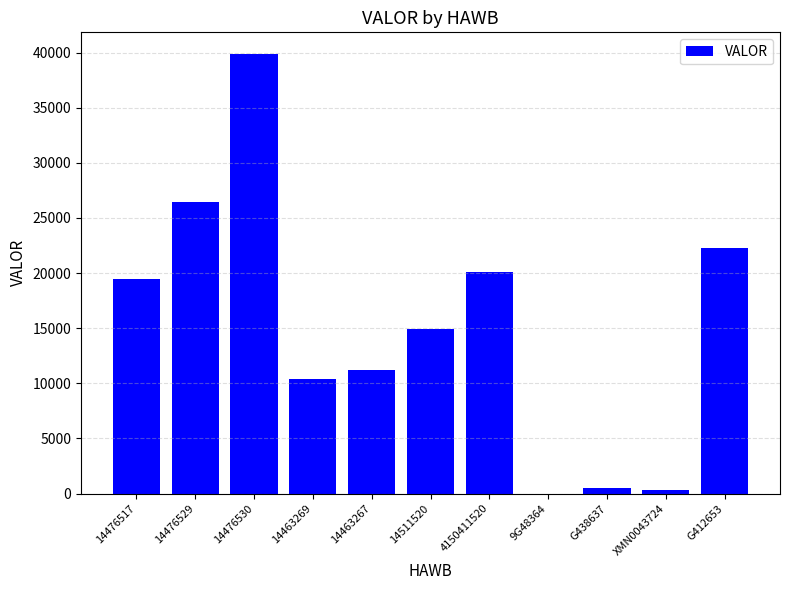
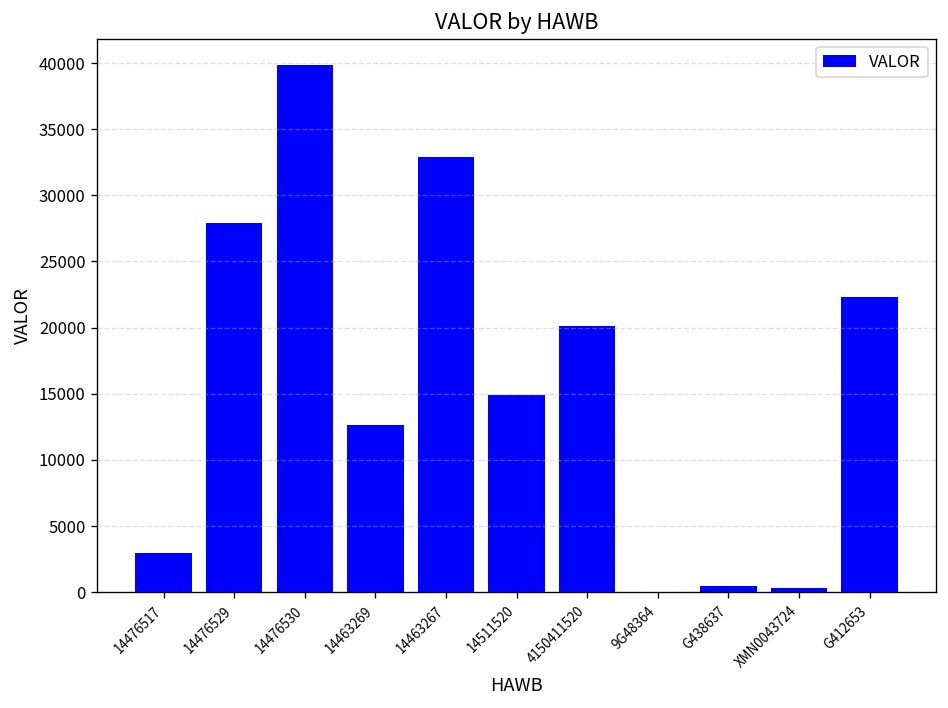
  {
-   "14476517": 19500,
-   "14476529": 26400,
+   "14476517": 2900,
+   "14476529": 27900,
    "14476530": 39800,
-   "14463269": 10400,
-   "14463267": 11200,
+   "14463269": 12700,
+   "14463267": 32900,
    "14511520": 14900,
    "4150411520": 20100,
    "G438637": 500,
    "XMN0043724": 300,
    "G412653": 22300
  }
